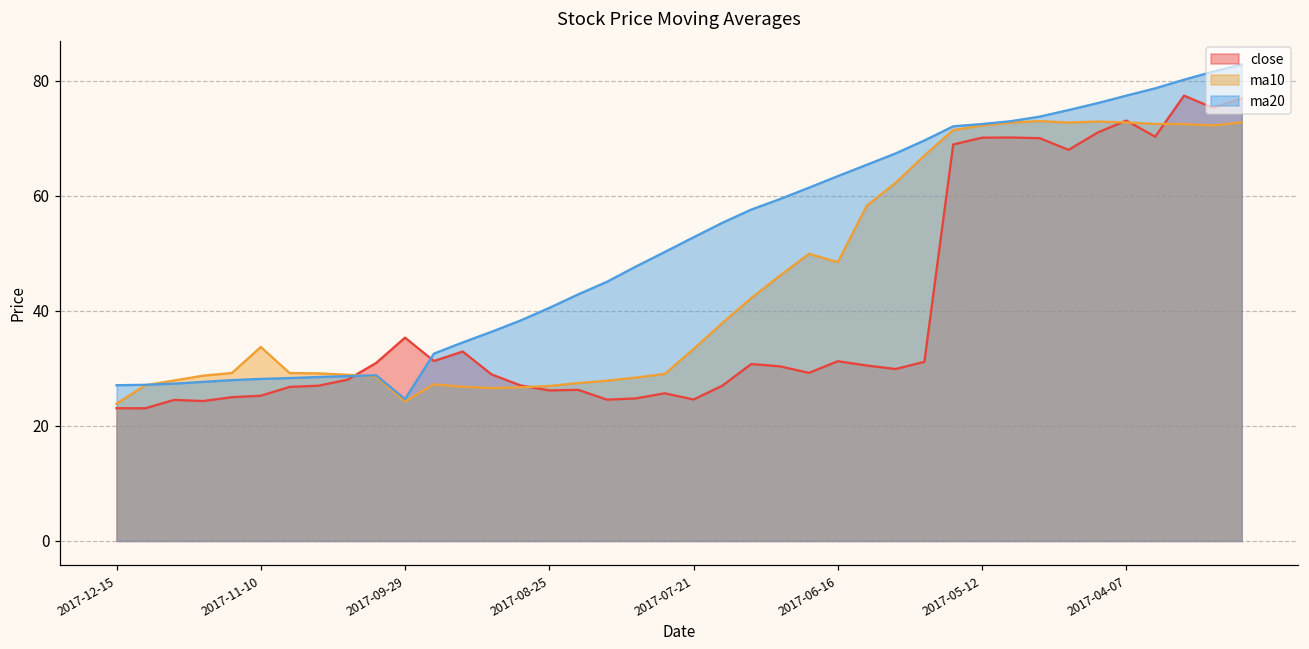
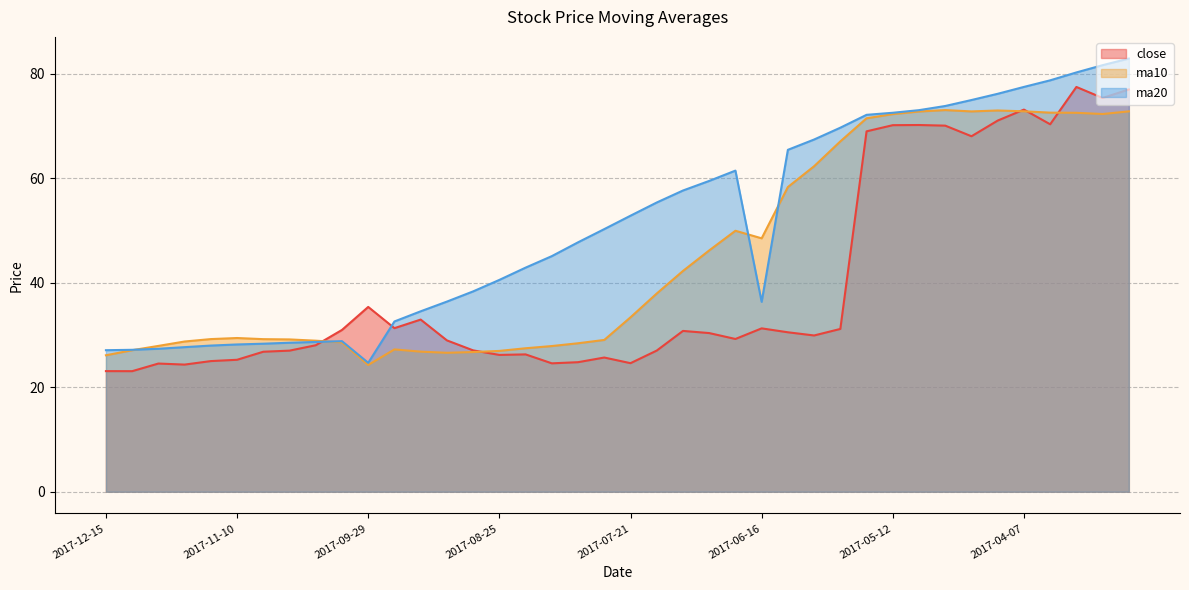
  {
    "close": {
      "2017-12-15": 23,
      "2017-11-10": 25,
      "2017-09-29": 35,
      "2017-08-25": 26,
      "2017-07-21": 25,
      "2017-06-16": 31,
      "2017-05-12": 70
    },
    "ma10": {
-     "2017-12-15": 24,
-     "2017-11-10": 34,
+     "2017-12-15": 26,
+     "2017-11-10": 29,
      "2017-08-25": 27,
      "2017-07-21": 33,
      "2017-06-16": 48
    },
    "ma20": {
      "2017-12-15": 27,
      "2017-11-10": 28,
      "2017-08-25": 41,
      "2017-07-21": 53,
-     "2017-06-16": 63,
+     "2017-06-16": 36,
      "2017-04-07": 77
    }
  }
